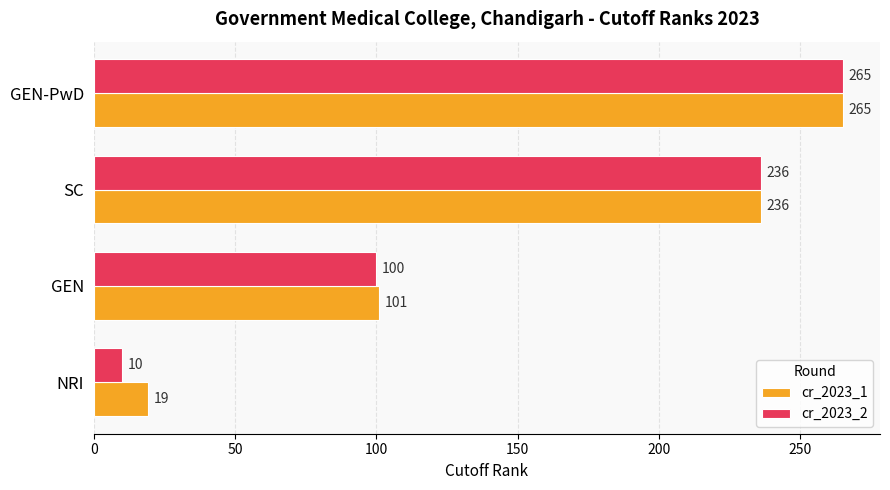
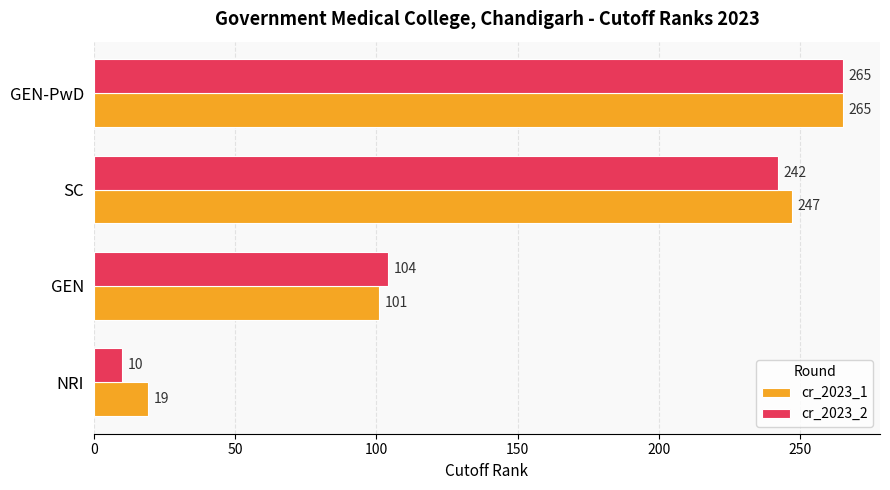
  {
    "cr_2023_1": {
      "GEN-PwD": 265,
-     "SC": 236,
+     "SC": 247,
      "GEN": 101,
      "NRI": 19
    },
    "cr_2023_2": {
      "GEN-PwD": 265,
-     "SC": 236,
-     "GEN": 100,
+     "SC": 242,
+     "GEN": 104,
      "NRI": 10
    }
  }
